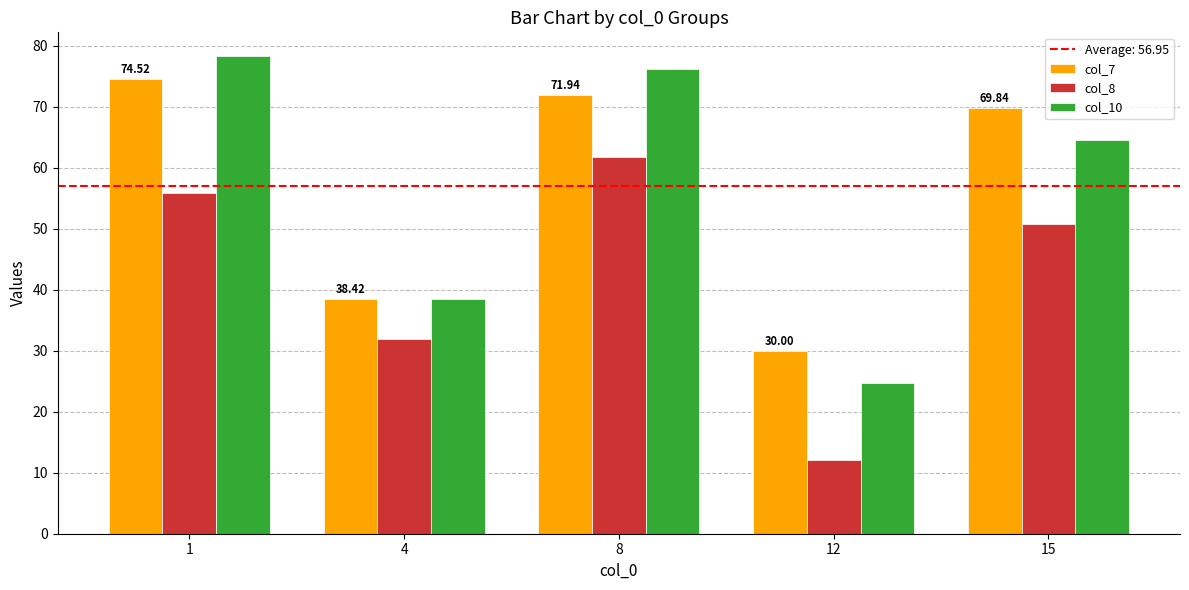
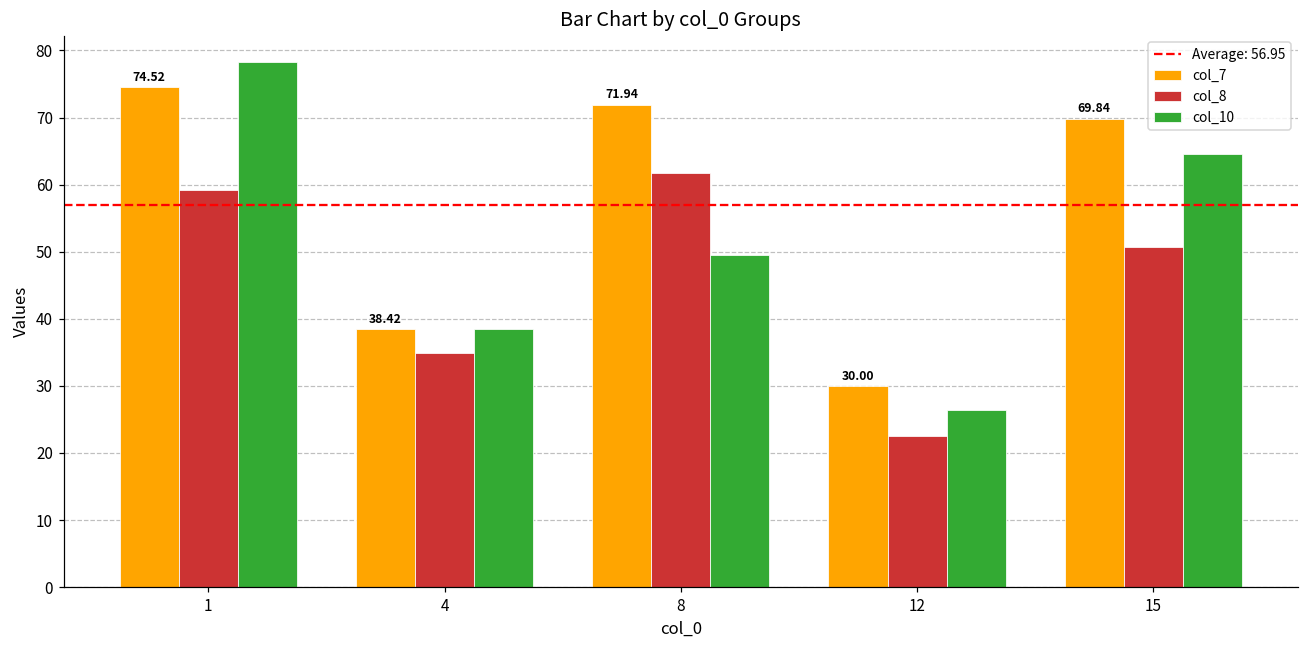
  {
    "col_7": {
      "1": 74.52,
      "4": 38.42,
      "8": 71.94,
      "12": 30.00,
      "15": 69.84
    },
    "col_8": {
-     "1": 56,
-     "4": 32,
+     "1": 59,
+     "4": 35,
      "8": 62,
-     "12": 12,
+     "12": 22,
      "15": 51
    },
    "col_10": {
      "1": 78,
      "4": 38,
-     "8": 76,
-     "12": 25,
+     "8": 50,
+     "12": 26,
      "15": 65
    }
  }
